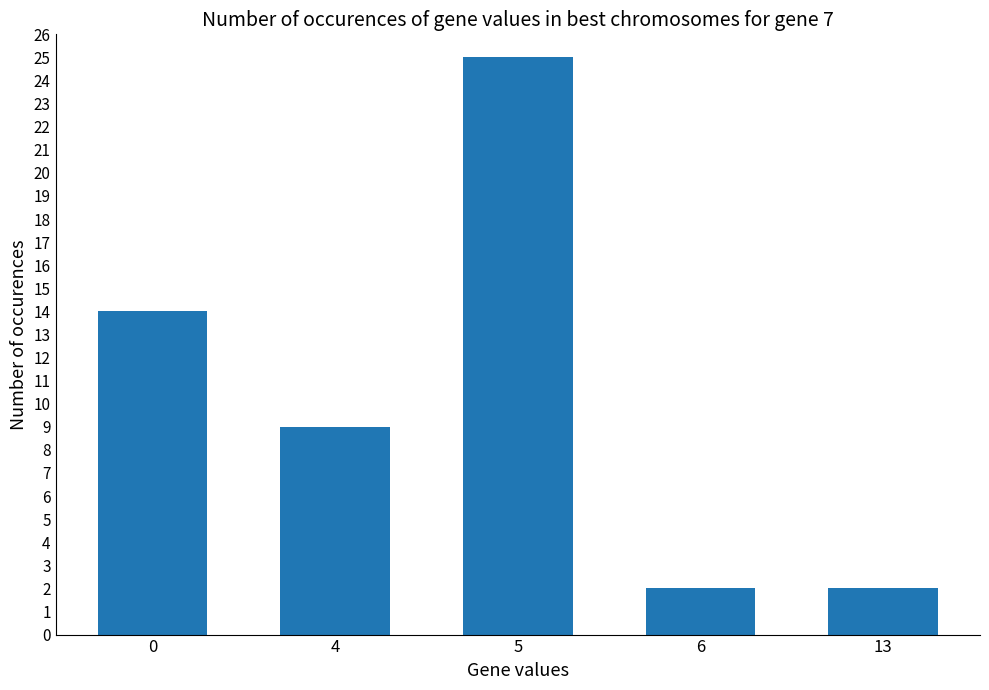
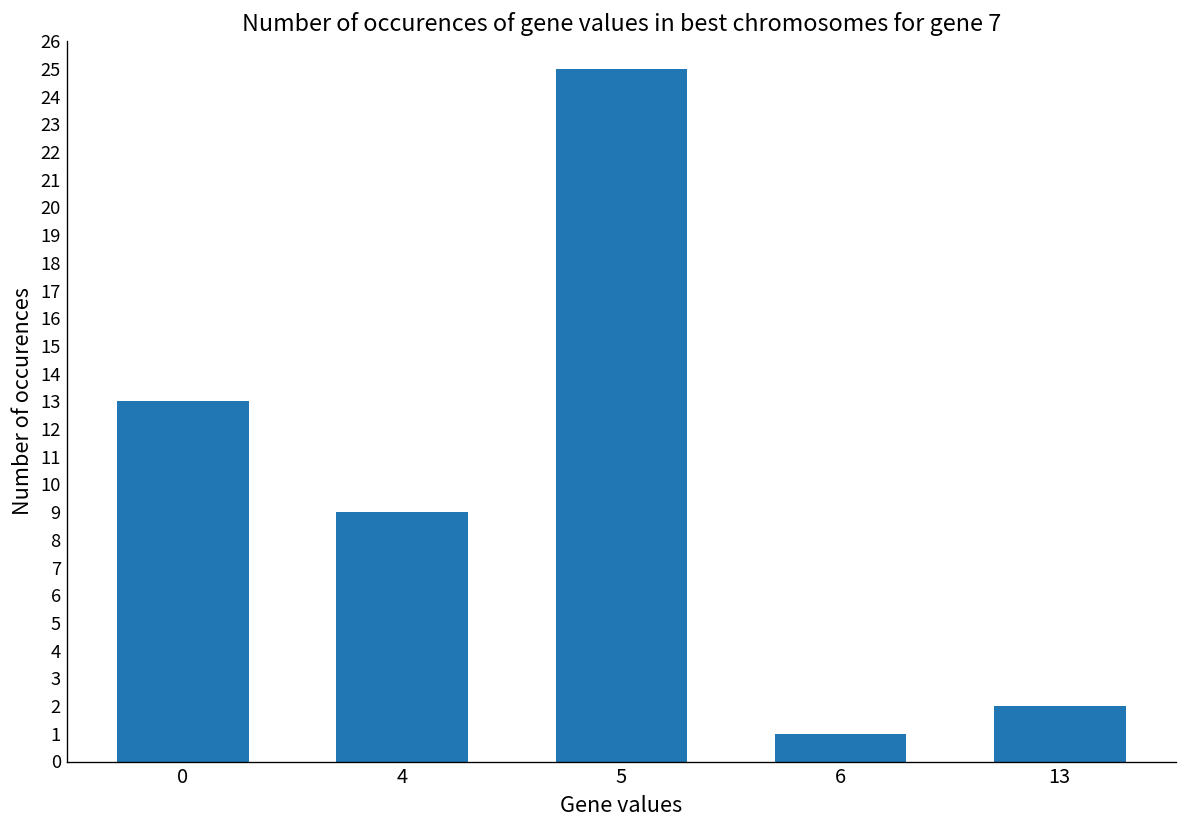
  {
-   "0": 14,
+   "0": 13,
    "4": 9,
    "5": 25,
-   "6": 2,
+   "6": 1,
    "13": 2
  }
